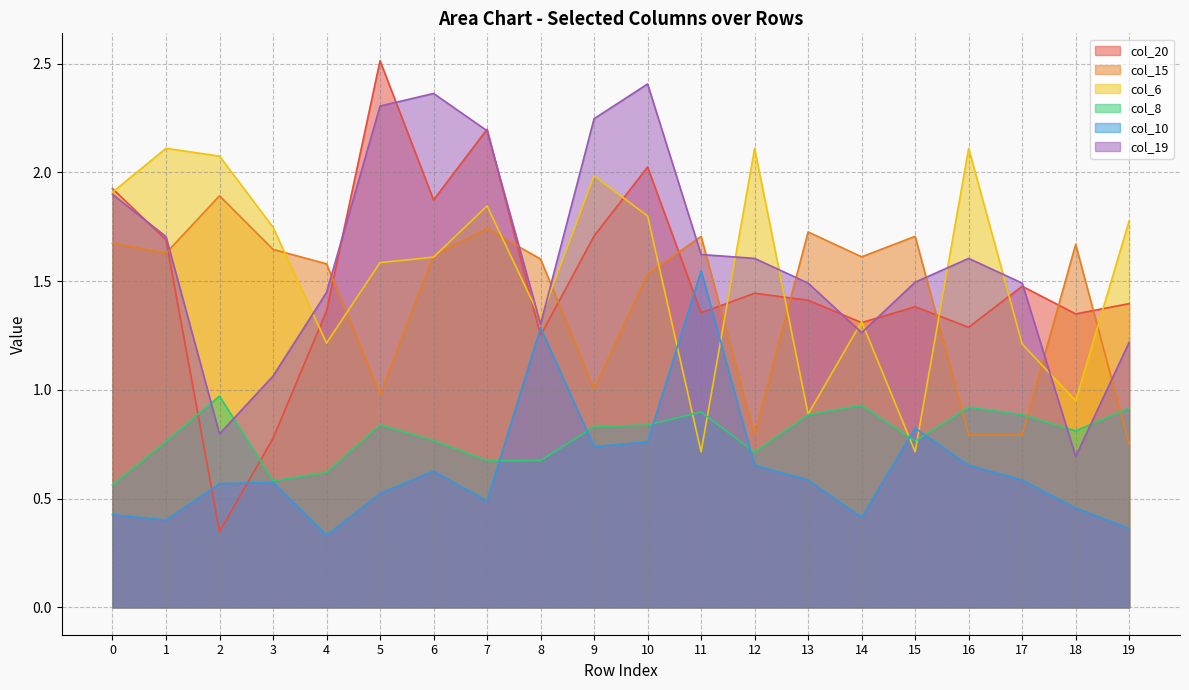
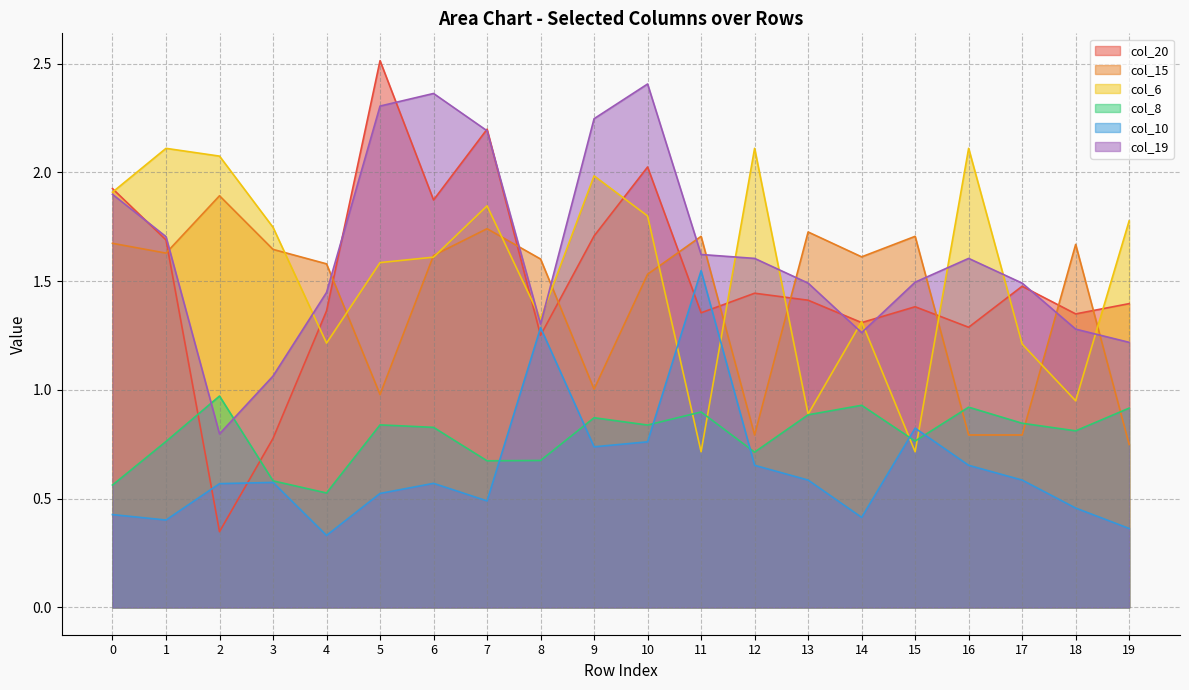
  {
    "col_8": {
      "0": 0.56,
      "1": 0.76,
      "2": 0.97,
-     "4": 0.62,
+     "4": 0.53,
      "5": 0.84,
-     "6": 0.77,
+     "6": 0.83,
      "7": 0.67,
      "8": 0.68,
-     "9": 0.83,
+     "9": 0.87,
      "10": 0.84,
      "11": 0.90,
      "12": 0.71,
      "14": 0.93,
      "15": 0.76,
      "16": 0.92,
-     "17": 0.89,
+     "17": 0.85,
      "18": 0.81,
      "19": 0.92
    },
    "col_10": {
      "0": 0.43,
      "1": 0.40,
      "2": 0.57,
      "4": 0.33,
      "5": 0.52,
-     "6": 0.63,
+     "6": 0.57,
      "7": 0.49,
      "8": 1.29,
      "9": 0.74,
      "10": 0.76,
      "11": 1.55,
      "12": 0.65,
      "13": 0.59,
      "14": 0.41,
      "15": 0.82,
      "16": 0.65,
      "17": 0.59,
      "18": 0.46,
      "19": 0.36
    },
    "col_19": {
      "1": 1.70,
      "2": 0.80,
      "3": 1.06,
      "4": 1.45,
      "5": 2.31,
      "6": 2.36,
      "8": 1.30,
      "9": 2.25,
      "10": 2.41,
      "11": 1.62,
      "12": 1.60,
      "13": 1.49,
      "14": 1.26,
      "15": 1.50,
      "16": 1.60,
      "17": 1.49,
-     "18": 0.69,
+     "18": 1.28,
      "19": 1.22
    }
  }
